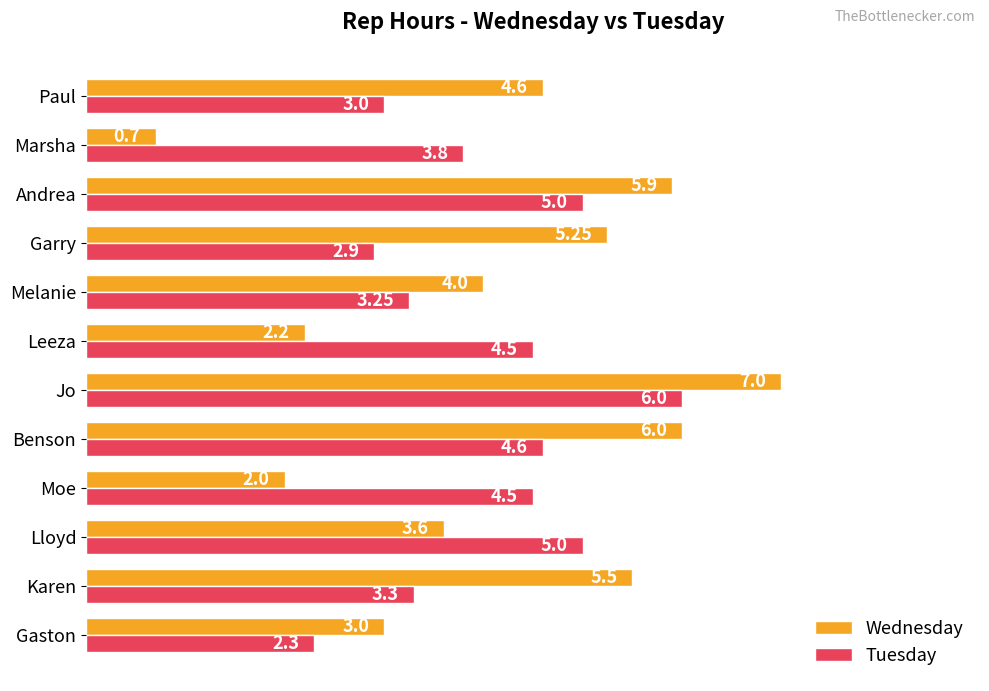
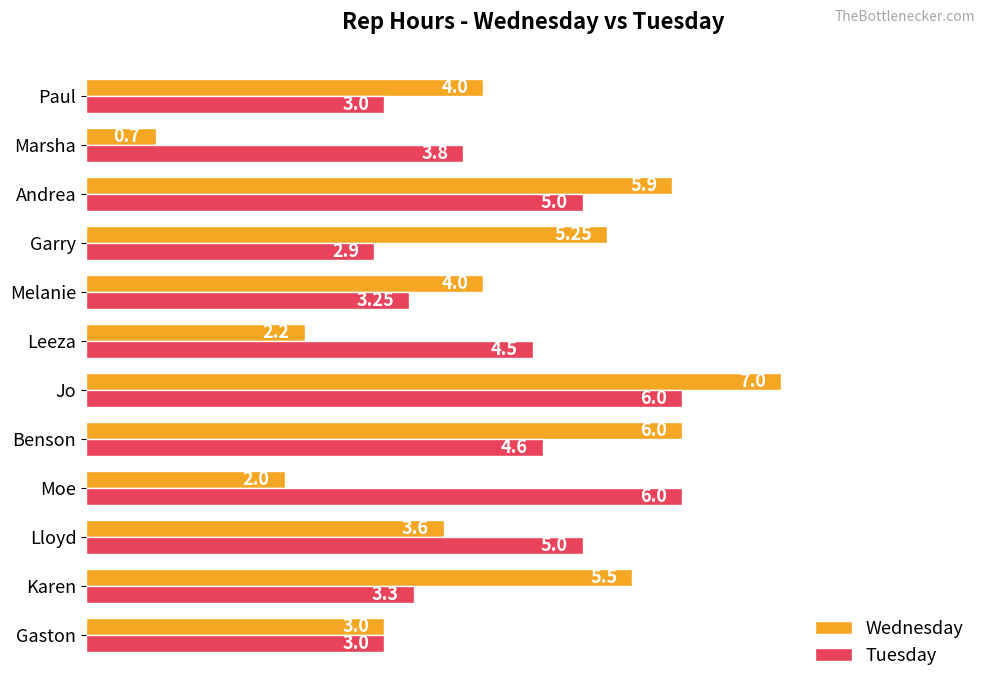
  {
    "Wednesday": {
-     "Paul": 4.6,
+     "Paul": 4.0,
      "Marsha": 0.7,
      "Andrea": 5.9,
      "Garry": 5.25,
      "Melanie": 4.0,
      "Leeza": 2.2,
      "Jo": 7.0,
      "Benson": 6.0,
      "Moe": 2.0,
      "Lloyd": 3.6,
      "Karen": 5.5,
      "Gaston": 3.0
    },
    "Tuesday": {
      "Paul": 3.0,
      "Marsha": 3.8,
      "Andrea": 5.0,
      "Garry": 2.9,
      "Melanie": 3.25,
      "Leeza": 4.5,
      "Jo": 6.0,
      "Benson": 4.6,
-     "Moe": 4.5,
+     "Moe": 6.0,
      "Lloyd": 5.0,
      "Karen": 3.3,
-     "Gaston": 2.3
+     "Gaston": 3.0
    }
  }
